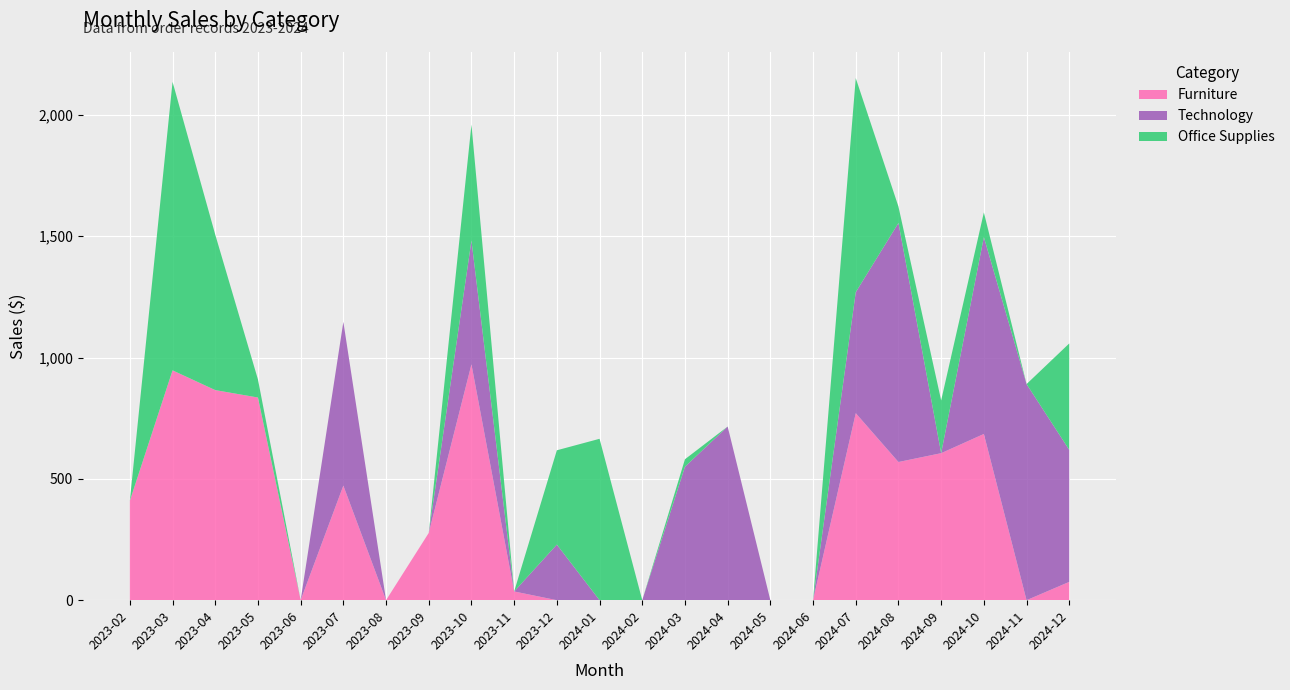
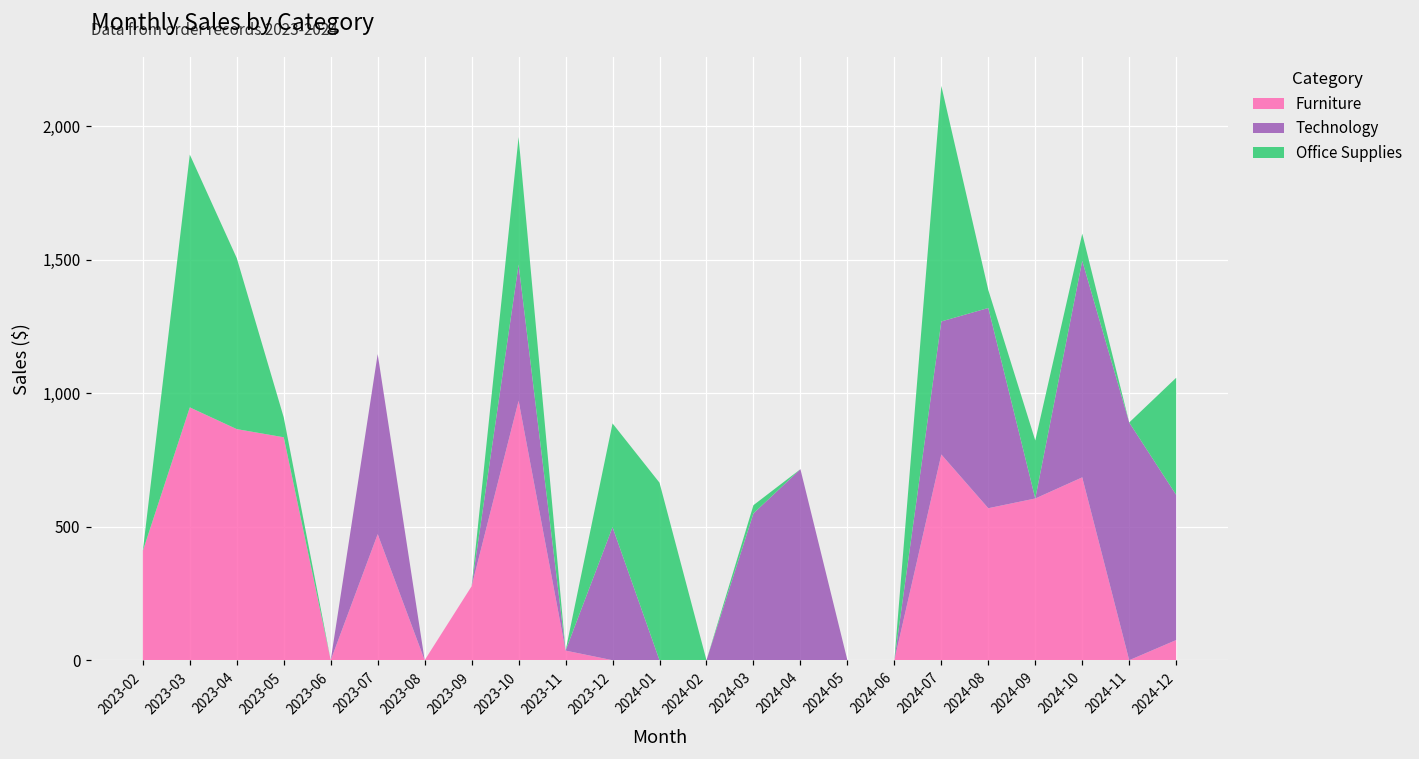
  {
    "Furniture": {
      "2023-07": "470",
      "2023-10": "970",
      "2023-12": "0",
      "2024-03": "0",
      "2024-04": "0",
      "2024-07": "770",
      "2024-08": "570",
      "2024-10": "690",
      "2024-11": "0",
      "2024-12": "80"
    },
    "Technology": {
      "2023-10": "510",
-     "2023-12": "230",
+     "2023-12": "500",
      "2024-03": "550",
      "2024-07": "500",
-     "2024-08": "990",
+     "2024-08": "750",
      "2024-10": "810",
      "2024-12": "540"
    },
    "Office Supplies": {
-     "2023-03": "1,190",
+     "2023-03": "950",
      "2023-04": "640",
      "2023-05": "70",
      "2023-10": "480",
      "2023-12": "390",
      "2024-01": "670",
      "2024-03": "30",
      "2024-07": "880",
      "2024-08": "70",
      "2024-09": "220",
      "2024-10": "100",
      "2024-12": "440"
    }
  }
